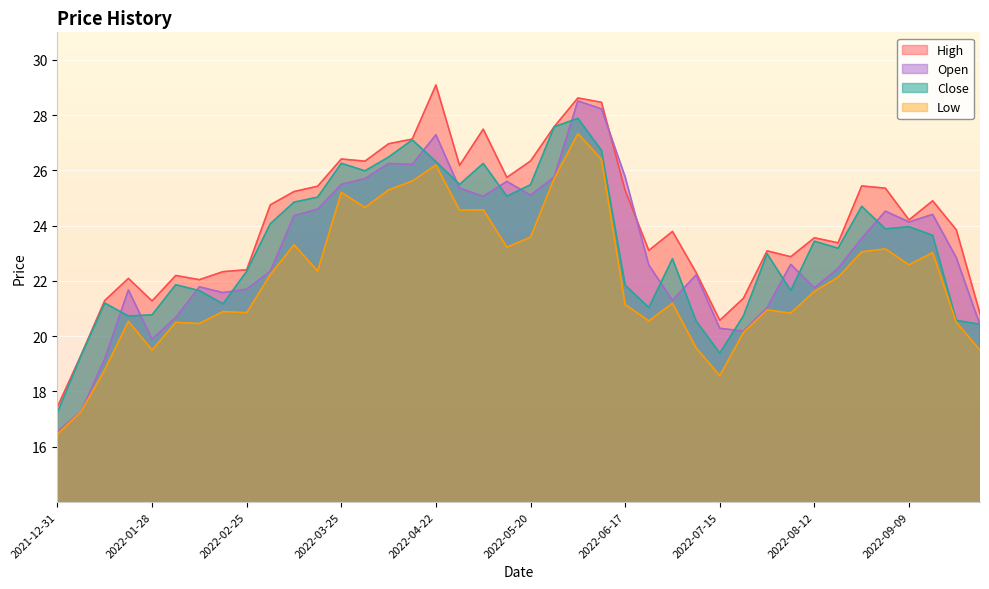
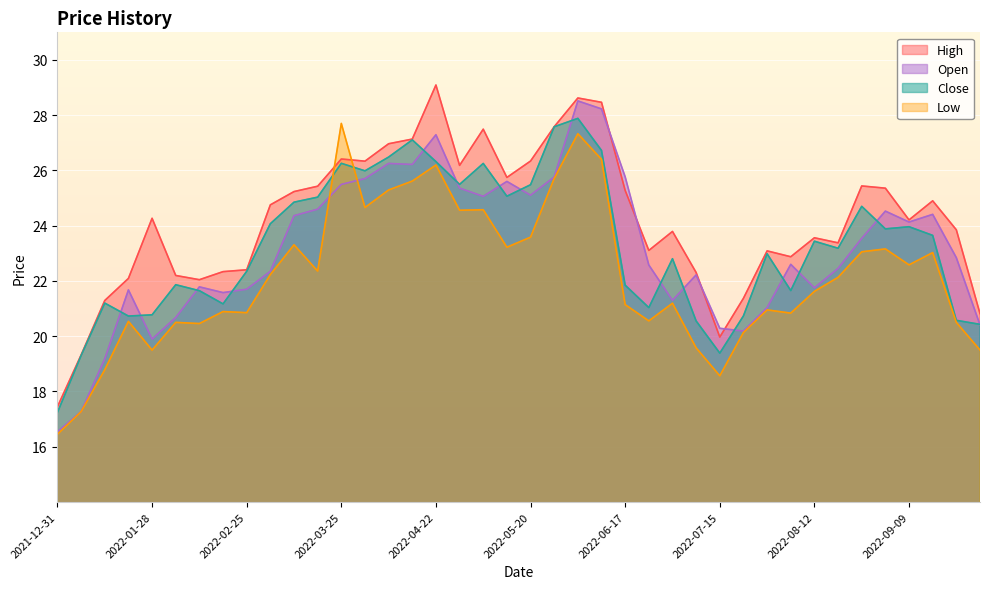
  {
    "High": {
      "2021-12-31": 17.4,
-     "2022-01-28": 21.3,
+     "2022-01-28": 24.3,
      "2022-03-25": 26.4,
      "2022-04-22": 29.1,
      "2022-05-20": 26.3,
      "2022-06-17": 25.3,
-     "2022-07-15": 20.6,
+     "2022-07-15": 20.0,
      "2022-08-12": 23.6
    },
    "Open": {
      "2022-01-28": 19.9,
      "2022-02-25": 21.7,
      "2022-03-25": 25.5,
      "2022-04-22": 27.3,
      "2022-05-20": 25.1,
      "2022-06-17": 25.8,
      "2022-07-15": 20.3,
      "2022-08-12": 21.8
    },
    "Close": {
      "2021-12-31": 17.2,
      "2022-01-28": 20.8,
      "2022-03-25": 26.3,
      "2022-04-22": 26.3,
      "2022-05-20": 25.5,
      "2022-06-17": 21.8,
      "2022-07-15": 19.4,
      "2022-08-12": 23.4,
      "2022-09-09": 24.0
    },
    "Low": {
      "2022-01-28": 19.5,
      "2022-02-25": 20.9,
-     "2022-03-25": 25.2,
+     "2022-03-25": 27.7,
      "2022-04-22": 26.2,
      "2022-05-20": 23.6,
      "2022-06-17": 21.1,
      "2022-07-15": 18.6,
      "2022-08-12": 21.6,
      "2022-09-09": 22.6
    }
  }
